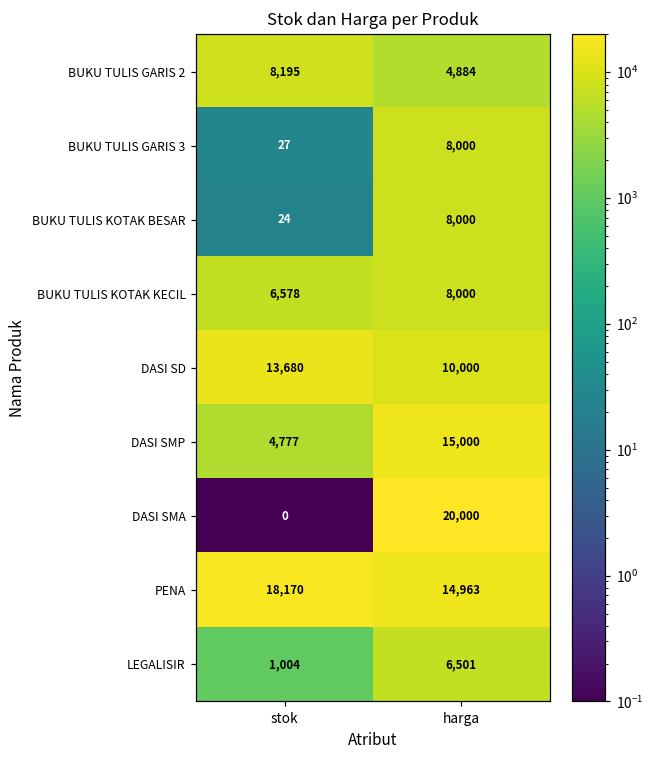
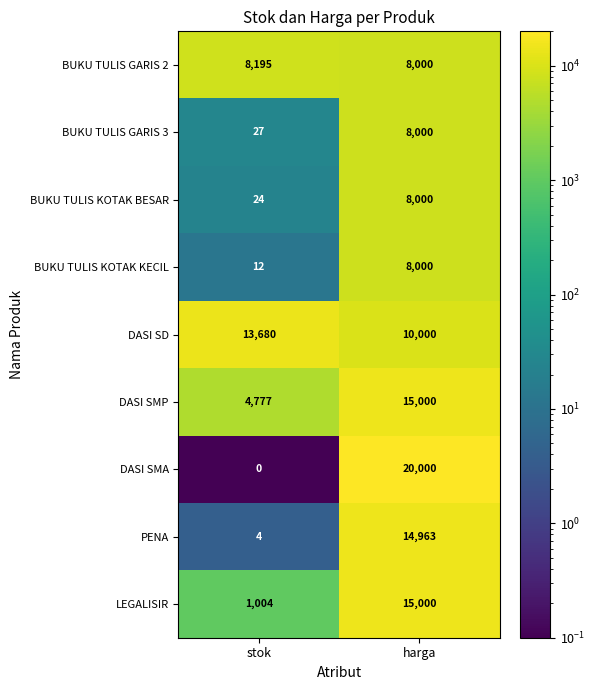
  {
    "BUKU TULIS GARIS 2": {
      "stok": "8,195",
-     "harga": "4,884"
+     "harga": "8,000"
    },
    "BUKU TULIS GARIS 3": {
      "stok": "27",
      "harga": "8,000"
    },
    "BUKU TULIS KOTAK BESAR": {
      "stok": "24",
      "harga": "8,000"
    },
    "BUKU TULIS KOTAK KECIL": {
-     "stok": "6,578",
+     "stok": "12",
      "harga": "8,000"
    },
    "DASI SD": {
      "stok": "13,680",
      "harga": "10,000"
    },
    "DASI SMP": {
      "stok": "4,777",
      "harga": "15,000"
    },
    "DASI SMA": {
      "stok": "0",
      "harga": "20,000"
    },
    "PENA": {
-     "stok": "18,170",
+     "stok": "4",
      "harga": "14,963"
    },
    "LEGALISIR": {
      "stok": "1,004",
-     "harga": "6,501"
+     "harga": "15,000"
    }
  }
